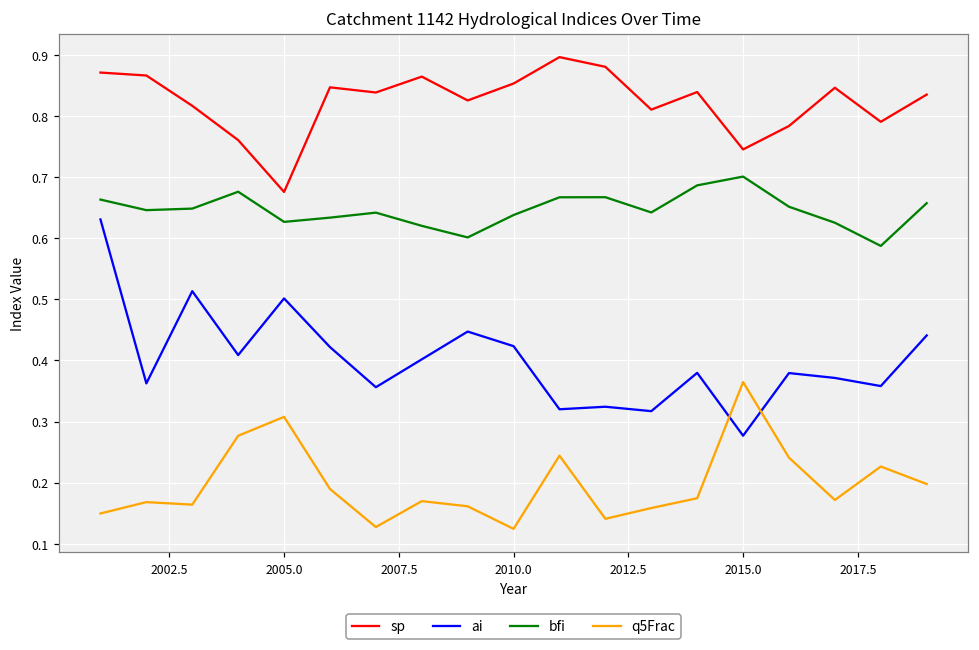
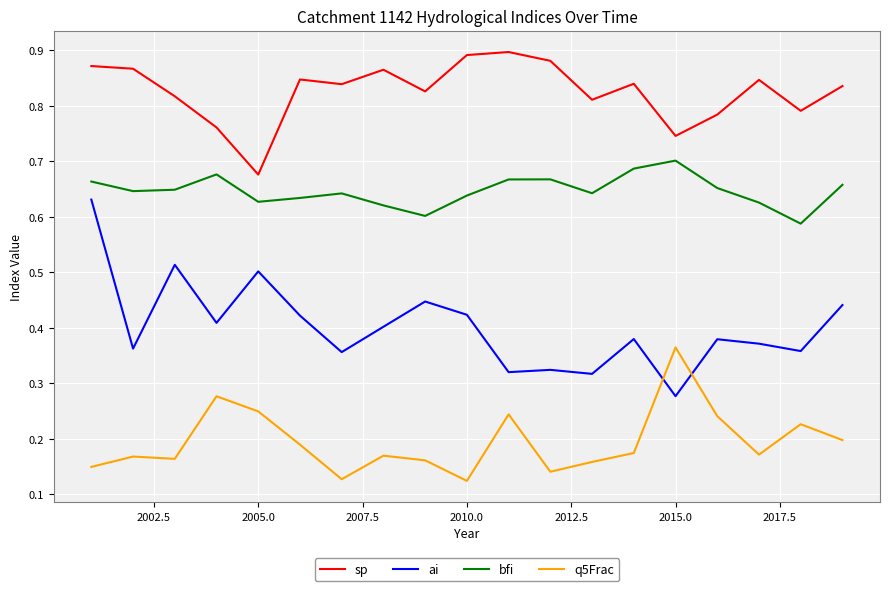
  {
    "sp": {
      "2005.0": 0.68,
-     "2010.0": 0.85,
+     "2010.0": 0.89,
      "2015.0": 0.75
    },
    "ai": {
      "2005.0": 0.50,
      "2010.0": 0.42,
      "2015.0": 0.28
    },
    "bfi": {
      "2005.0": 0.63,
      "2010.0": 0.64,
      "2015.0": 0.70
    },
    "q5Frac": {
-     "2005.0": 0.31,
+     "2005.0": 0.25,
      "2010.0": 0.12,
      "2015.0": 0.36
    }
  }
